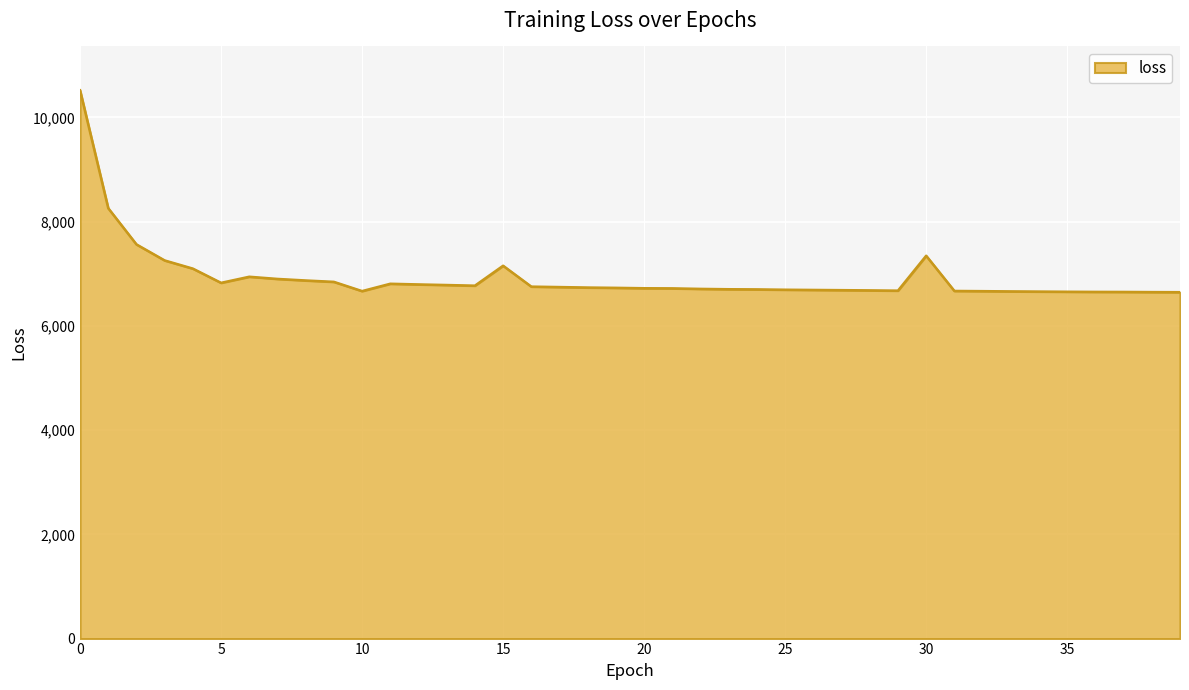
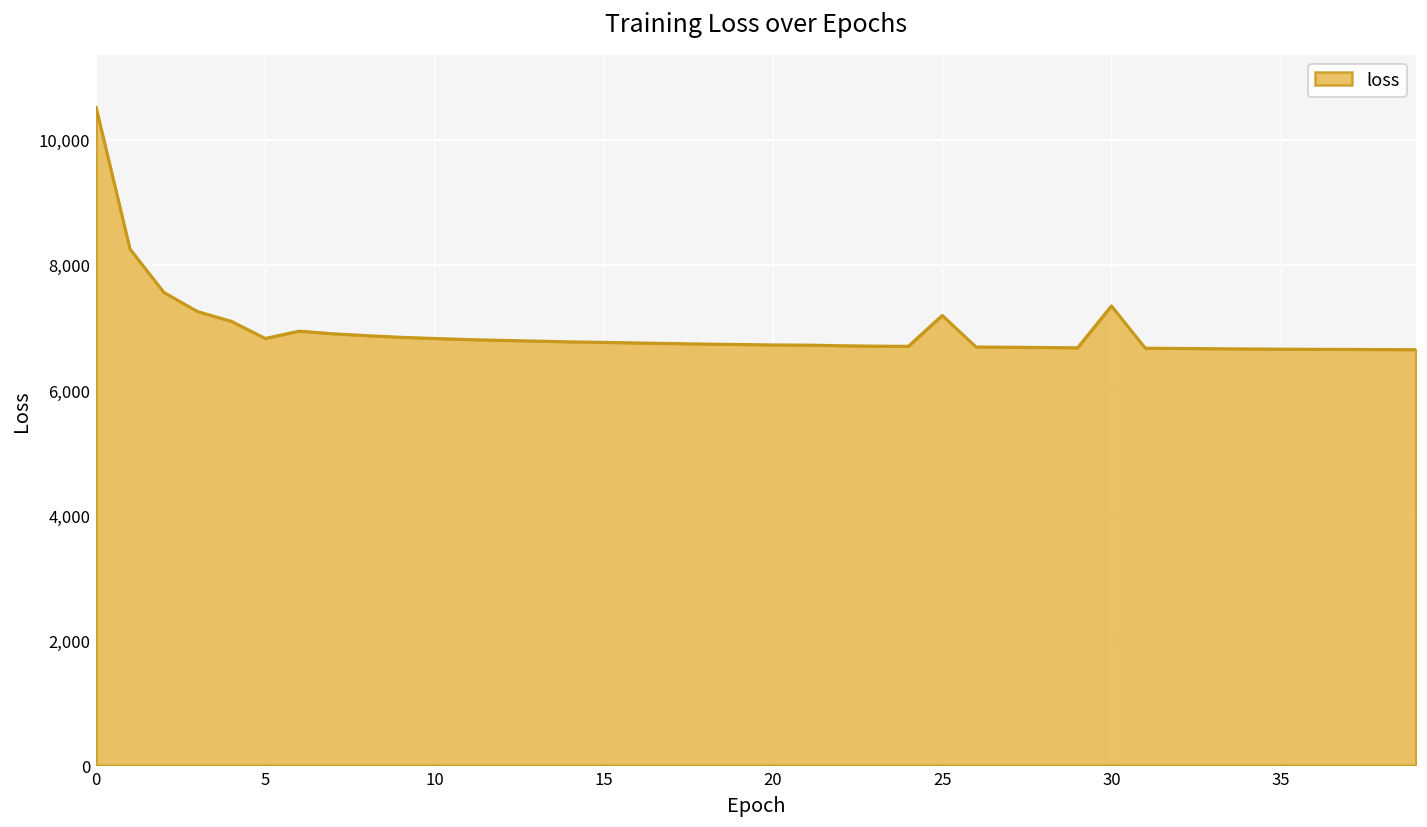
  {
    "0": "10,500",
    "5": "6,800",
-   "10": "6,700",
-   "15": "7,200",
+   "10": "6,800",
+   "15": "6,800",
    "20": "6,700",
-   "25": "6,700",
+   "25": "7,200",
    "30": "7,300",
    "35": "6,700"
  }
